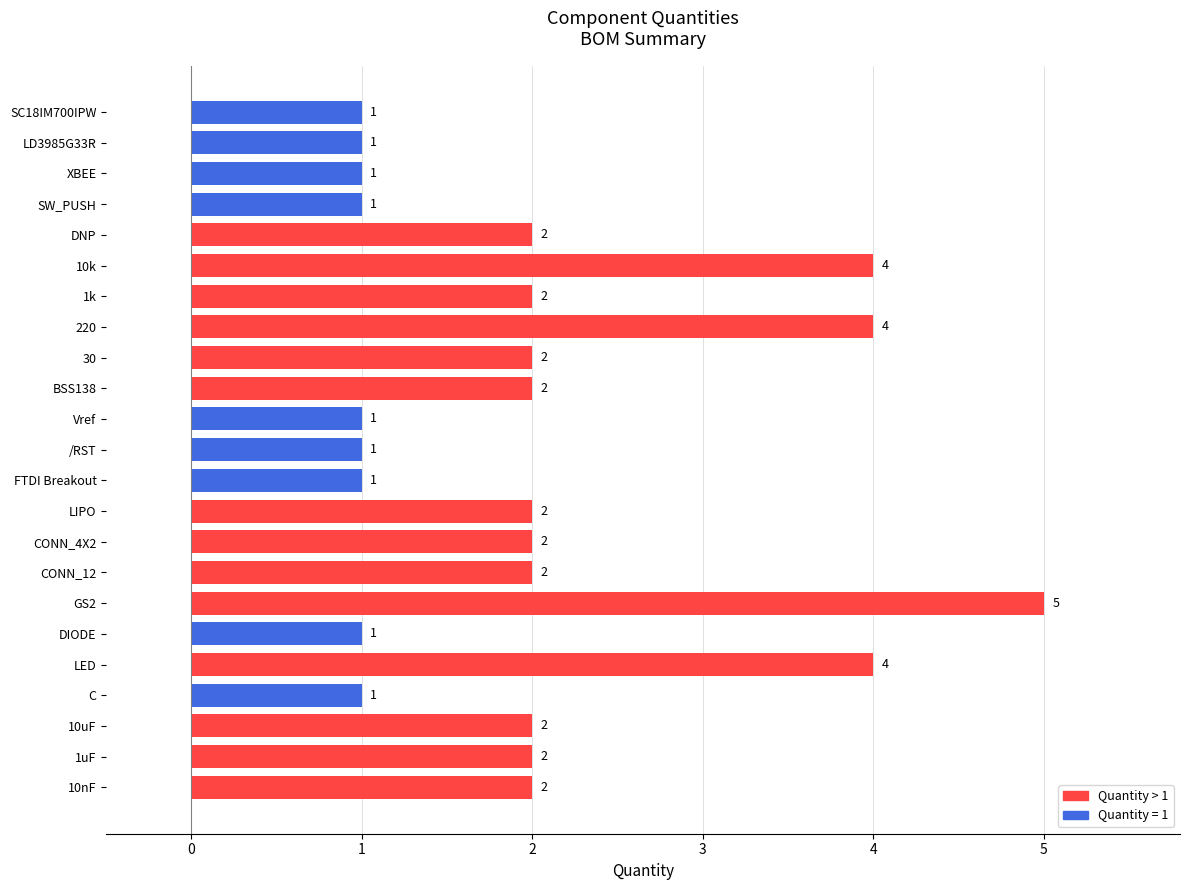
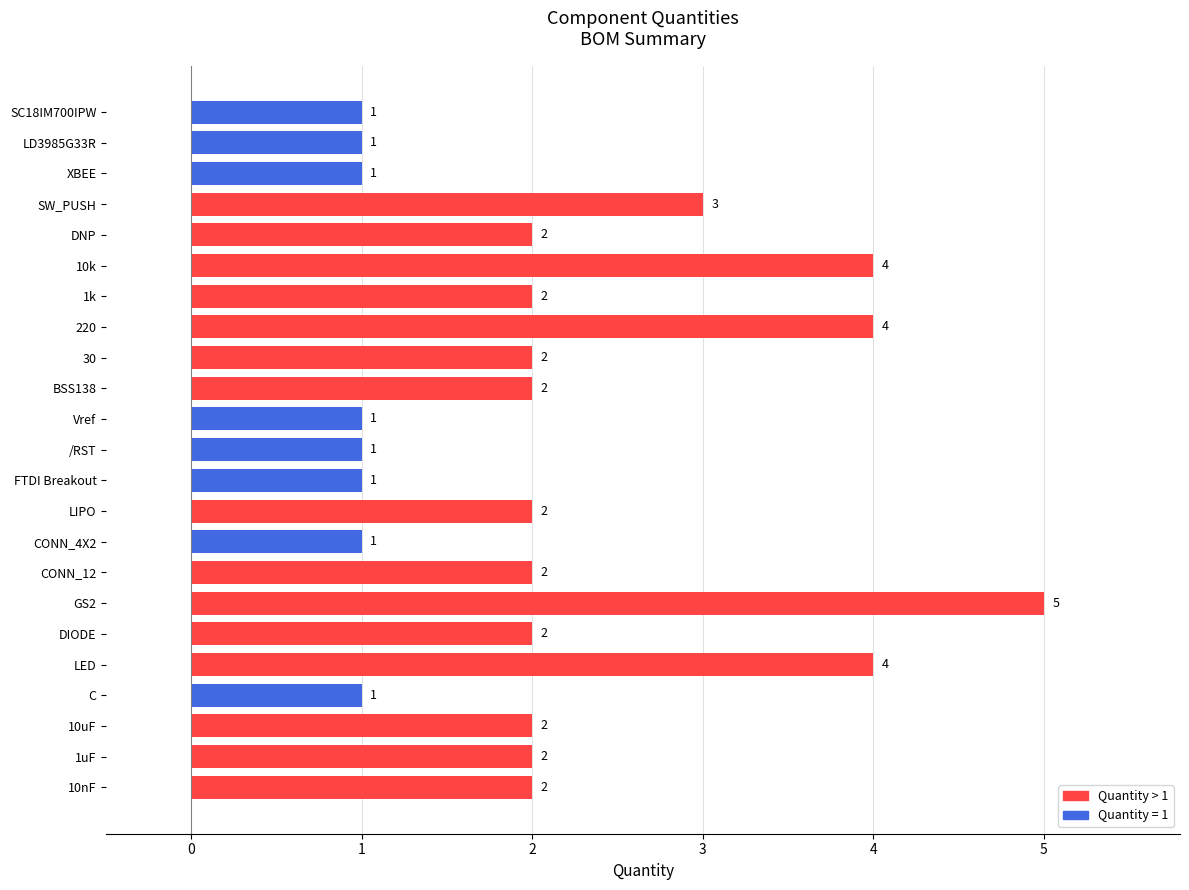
  {
    "SC18IM700IPW": 1,
    "LD3985G33R": 1,
    "XBEE": 1,
-   "SW_PUSH": 1,
+   "SW_PUSH": 3,
    "DNP": 2,
    "10k": 4,
    "1k": 2,
    "220": 4,
    "30": 2,
    "BSS138": 2,
    "Vref": 1,
    "/RST": 1,
    "FTDI Breakout": 1,
    "LIPO": 2,
-   "CONN_4X2": 2,
+   "CONN_4X2": 1,
    "CONN_12": 2,
    "GS2": 5,
-   "DIODE": 1,
+   "DIODE": 2,
    "LED": 4,
    "C": 1,
    "10uF": 2,
    "1uF": 2,
    "10nF": 2
  }
